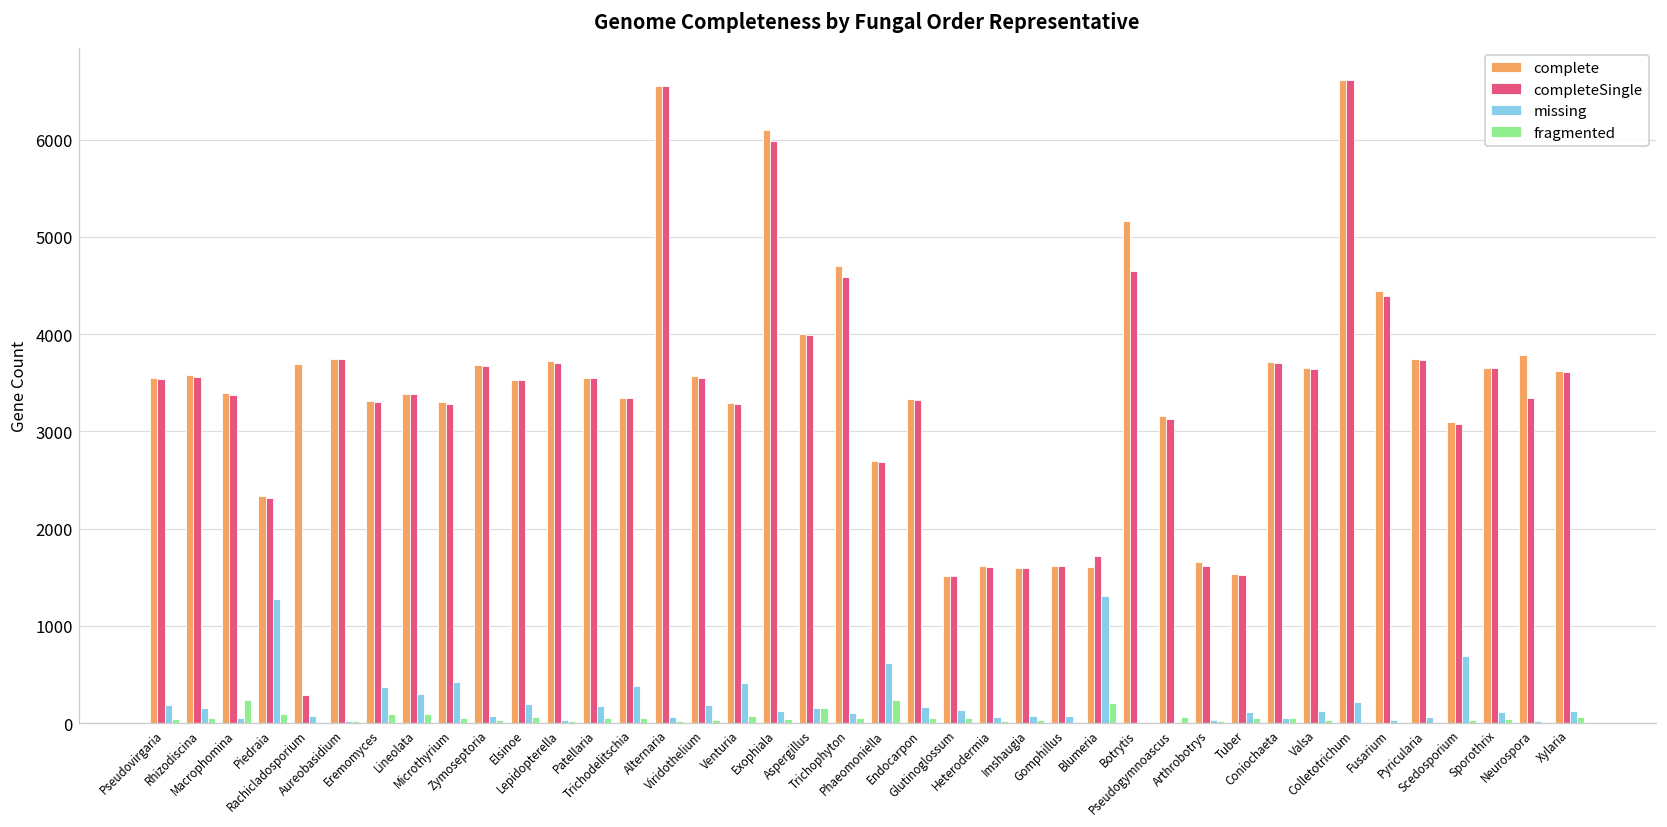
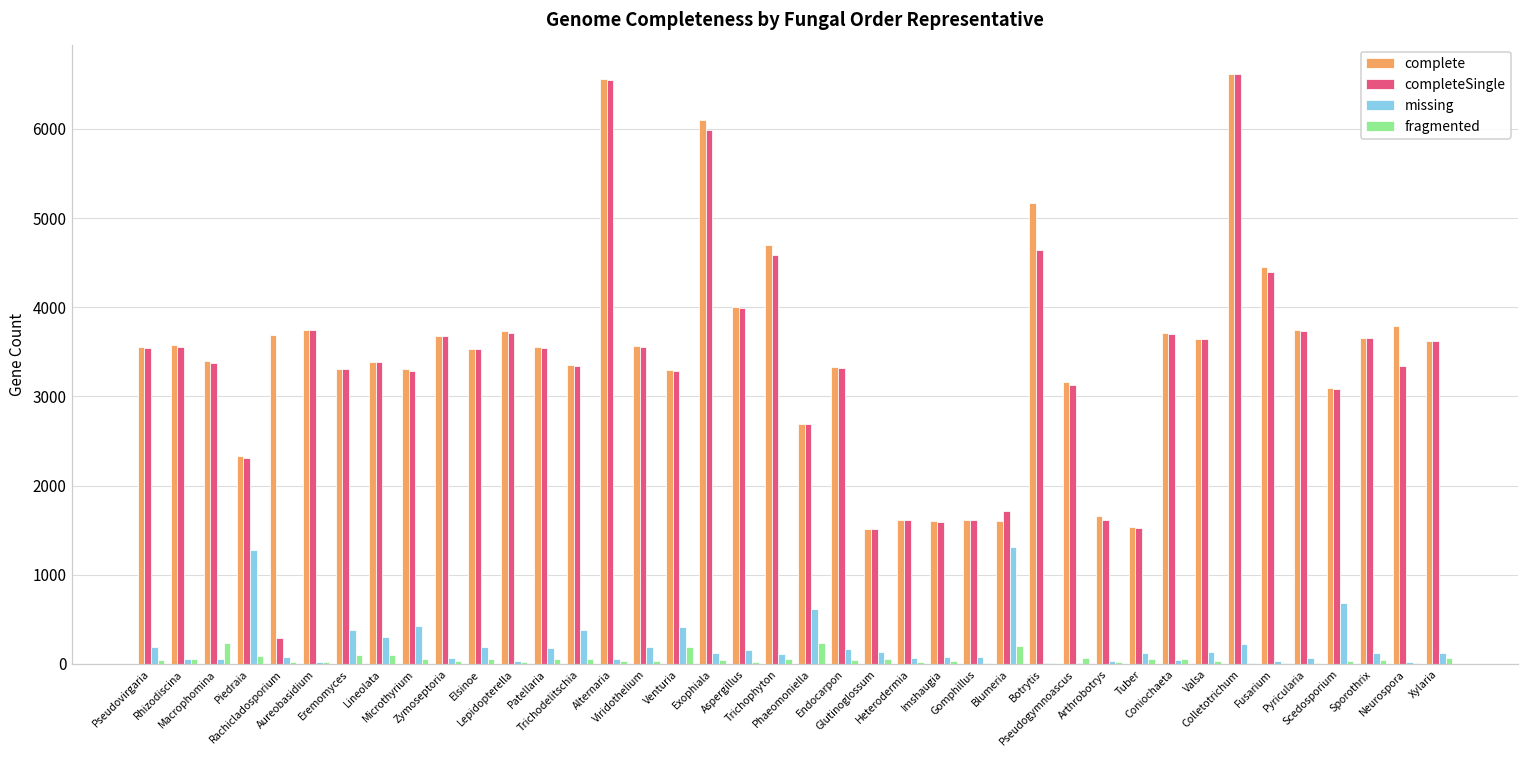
  {
    "complete": {
      "Pseudovirgaria": 3600,
      "Rhizodiscina": 3600,
      "Macrophomina": 3400,
      "Piedraia": 2300,
      "Rachicladosporium": 3700,
      "Aureobasidium": 3700,
      "Eremomyces": 3300,
      "Lineolata": 3400,
      "Microthyrium": 3300,
      "Zymoseptoria": 3700,
      "Elsinoe": 3500,
      "Lepidopterella": 3700,
      "Patellaria": 3600,
      "Trichodelitschia": 3300,
      "Alternaria": 6600,
      "Viridothelium": 3600,
      "Venturia": 3300,
      "Exophiala": 6100,
      "Aspergillus": 4000,
      "Trichophyton": 4700,
      "Phaeomoniella": 2700,
      "Endocarpon": 3300,
      "Glutinoglossum": 1500,
      "Heterodermia": 1600,
      "Imshaugia": 1600,
      "Gomphillus": 1600,
      "Blumeria": 1600,
      "Botrytis": 5200,
      "Pseudogymnoascus": 3200,
      "Arthrobotrys": 1700,
      "Tuber": 1500,
      "Coniochaeta": 3700,
      "Valsa": 3600,
      "Colletotrichum": 6600,
      "Fusarium": 4400,
      "Pyricularia": 3700,
      "Scedosporium": 3100,
      "Sporothrix": 3700,
      "Neurospora": 3800,
      "Xylaria": 3600
    },
    "completeSingle": {
      "Pseudovirgaria": 3500,
      "Rhizodiscina": 3600,
      "Macrophomina": 3400,
      "Piedraia": 2300,
      "Rachicladosporium": 300,
      "Aureobasidium": 3700,
      "Eremomyces": 3300,
      "Lineolata": 3400,
      "Microthyrium": 3300,
      "Zymoseptoria": 3700,
      "Elsinoe": 3500,
      "Lepidopterella": 3700,
      "Patellaria": 3500,
      "Trichodelitschia": 3300,
      "Alternaria": 6500,
      "Viridothelium": 3600,
      "Venturia": 3300,
      "Exophiala": 6000,
      "Aspergillus": 4000,
      "Trichophyton": 4600,
      "Phaeomoniella": 2700,
      "Endocarpon": 3300,
      "Glutinoglossum": 1500,
      "Heterodermia": 1600,
      "Imshaugia": 1600,
      "Gomphillus": 1600,
      "Blumeria": 1700,
      "Botrytis": 4600,
      "Pseudogymnoascus": 3100,
      "Arthrobotrys": 1600,
      "Tuber": 1500,
      "Coniochaeta": 3700,
      "Valsa": 3600,
      "Colletotrichum": 6600,
      "Fusarium": 4400,
      "Pyricularia": 3700,
      "Scedosporium": 3100,
      "Sporothrix": 3700,
      "Neurospora": 3300,
      "Xylaria": 3600
    },
    "missing": {
      "Pseudovirgaria": 200,
-     "Rhizodiscina": 200,
+     "Rhizodiscina": 100,
      "Macrophomina": 100,
      "Piedraia": 1300,
      "Rachicladosporium": 100,
      "Eremomyces": 400,
      "Lineolata": 300,
      "Microthyrium": 400,
      "Zymoseptoria": 100,
      "Elsinoe": 200,
      "Lepidopterella": 0,
      "Patellaria": 200,
      "Trichodelitschia": 400,
      "Alternaria": 100,
      "Viridothelium": 200,
      "Venturia": 400,
      "Exophiala": 100,
      "Aspergillus": 200,
      "Trichophyton": 100,
      "Phaeomoniella": 600,
      "Endocarpon": 200,
      "Glutinoglossum": 100,
      "Heterodermia": 100,
      "Imshaugia": 100,
      "Gomphillus": 100,
      "Blumeria": 1300,
      "Arthrobotrys": 0,
      "Tuber": 100,
      "Coniochaeta": 0,
      "Valsa": 100,
      "Colletotrichum": 200,
      "Fusarium": 0,
      "Pyricularia": 100,
      "Scedosporium": 700,
      "Sporothrix": 100,
      "Xylaria": 100
    },
    "fragmented": {
      "Pseudovirgaria": 0,
      "Rhizodiscina": 100,
      "Macrophomina": 200,
      "Piedraia": 100,
      "Eremomyces": 100,
      "Lineolata": 100,
      "Microthyrium": 100,
      "Zymoseptoria": 0,
      "Elsinoe": 100,
      "Patellaria": 100,
      "Trichodelitschia": 100,
-     "Venturia": 100,
+     "Venturia": 200,
      "Exophiala": 0,
-     "Aspergillus": 200,
+     "Aspergillus": 0,
      "Trichophyton": 100,
      "Phaeomoniella": 200,
      "Endocarpon": 0,
      "Glutinoglossum": 100,
      "Blumeria": 200,
      "Pseudogymnoascus": 100,
      "Tuber": 100,
      "Coniochaeta": 100,
      "Valsa": 0,
      "Scedosporium": 0,
      "Sporothrix": 0,
      "Xylaria": 100
    }
  }
